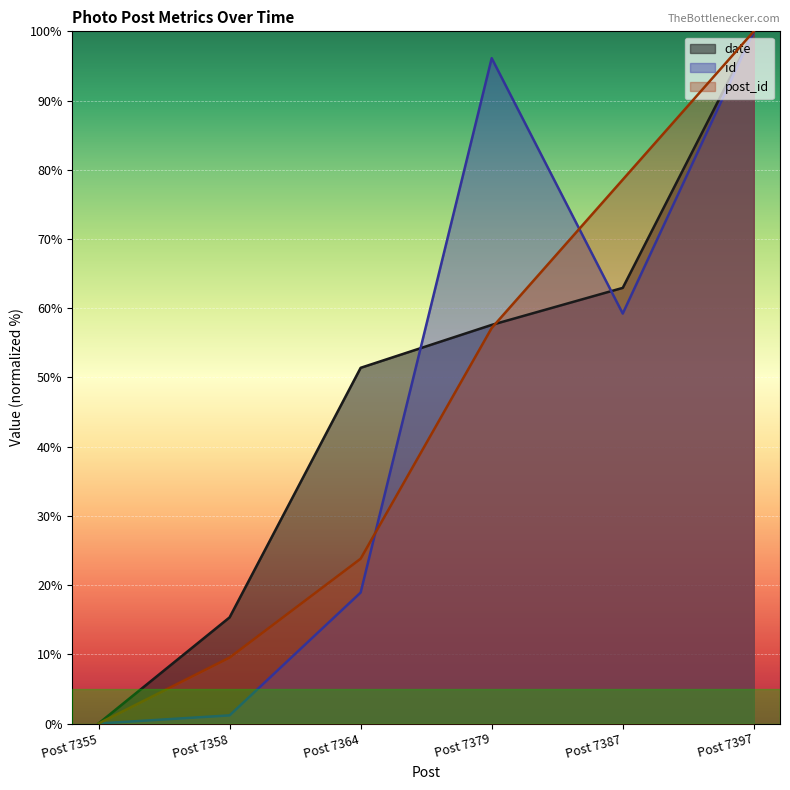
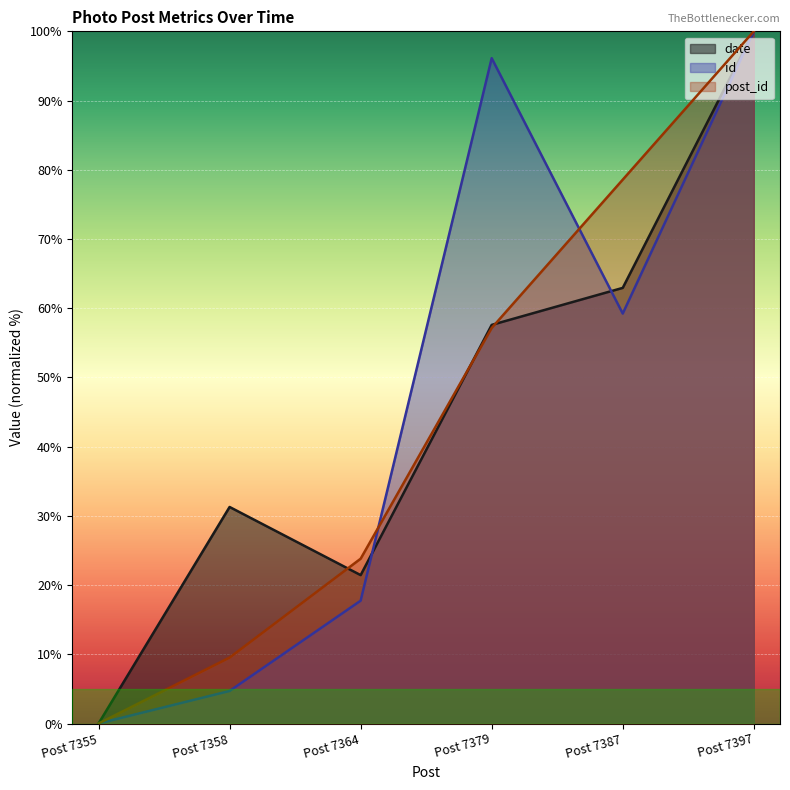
  {
    "date": {
-     "Post 7358": "15%",
-     "Post 7364": "51%",
+     "Post 7358": "31%",
+     "Post 7364": "21%",
      "Post 7379": "58%",
      "Post 7387": "63%"
    },
    "id": {
-     "Post 7358": "1%",
-     "Post 7364": "19%",
+     "Post 7358": "5%",
+     "Post 7364": "18%",
      "Post 7379": "96%",
      "Post 7387": "59%"
    },
    "post_id": {
      "Post 7358": "10%",
      "Post 7364": "24%",
      "Post 7379": "57%",
      "Post 7387": "79%"
    }
  }
